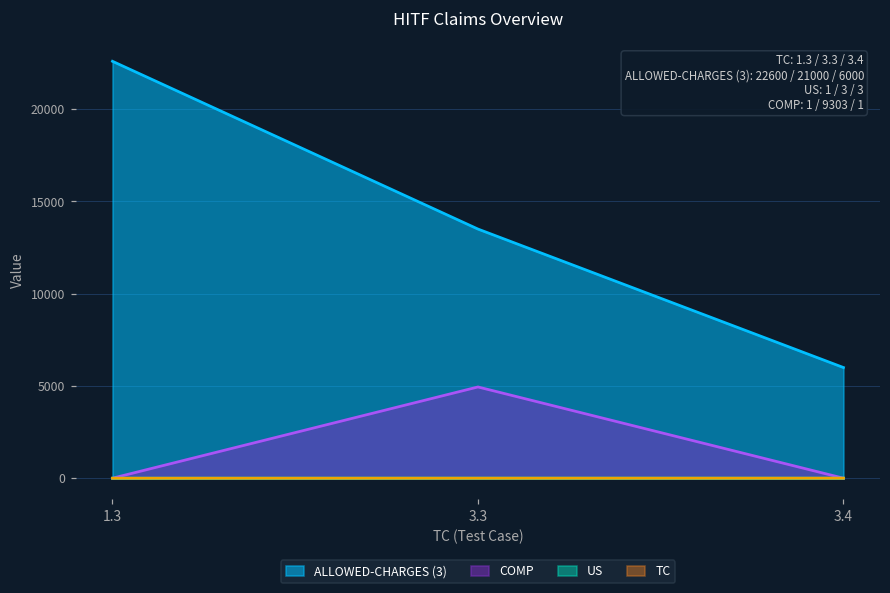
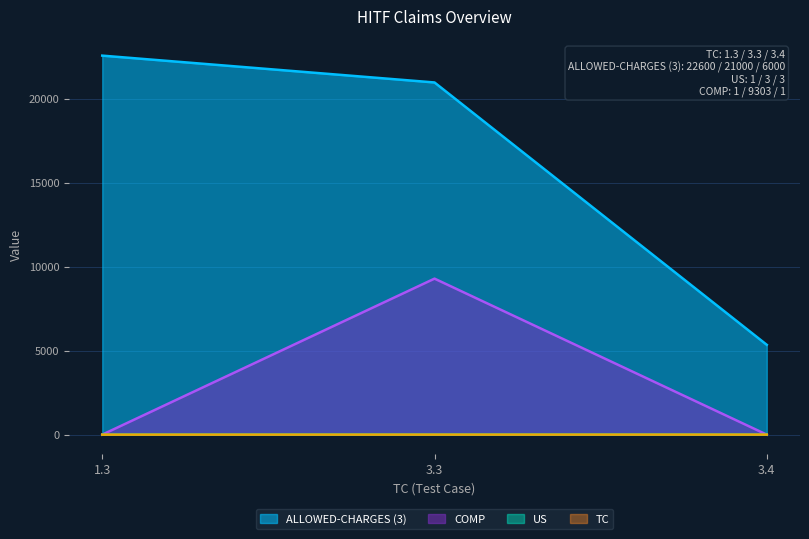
  {
    "ALLOWED-CHARGES (3)": {
      "1.3": 22600,
-     "3.3": 13500,
-     "3.4": 6000
+     "3.3": 21000,
+     "3.4": 5400
    },
    "COMP": {
-     "3.3": 4900
+     "3.3": 9300
    },
    "TC": {
      "3.3": 0
    }
  }
